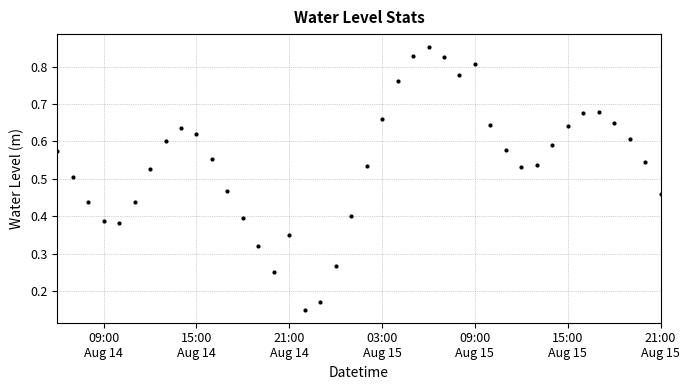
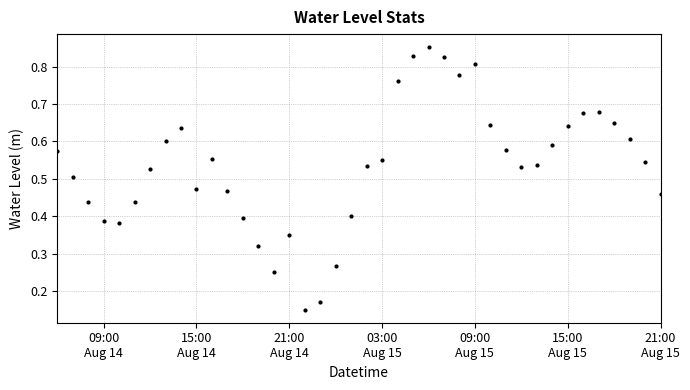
  {
    "09:00 Aug 14": 0.39,
-   "15:00 Aug 14": 0.62,
+   "15:00 Aug 14": 0.47,
    "21:00 Aug 14": 0.35,
-   "03:00 Aug 15": 0.66,
+   "03:00 Aug 15": 0.55,
    "09:00 Aug 15": 0.81,
    "15:00 Aug 15": 0.64,
    "21:00 Aug 15": 0.46
  }
